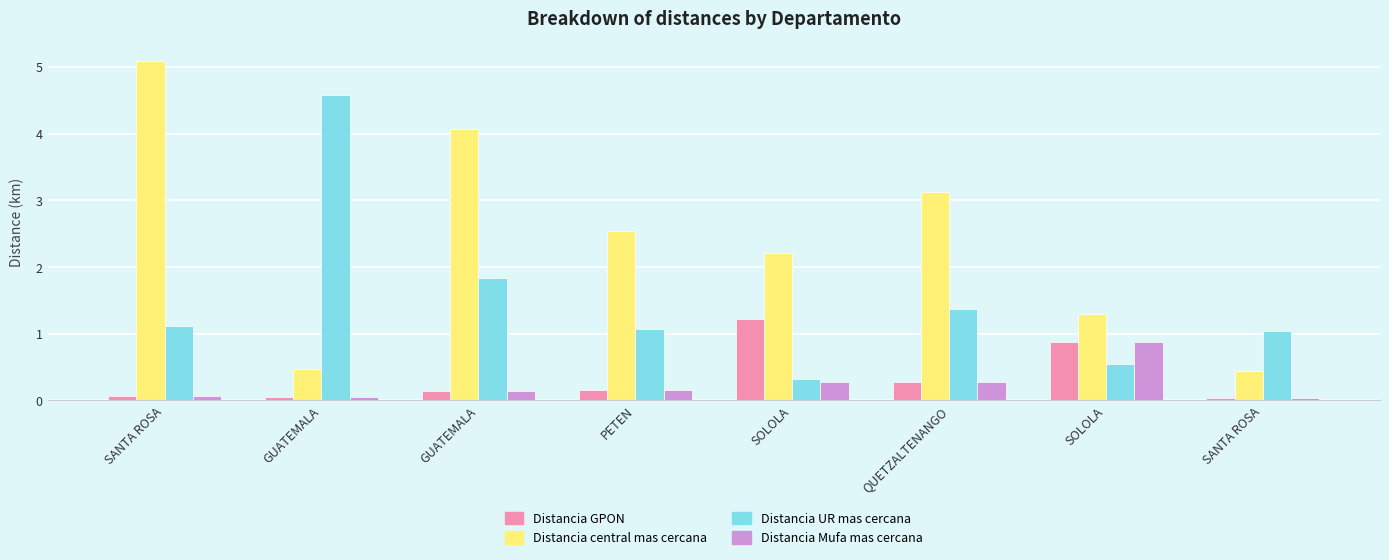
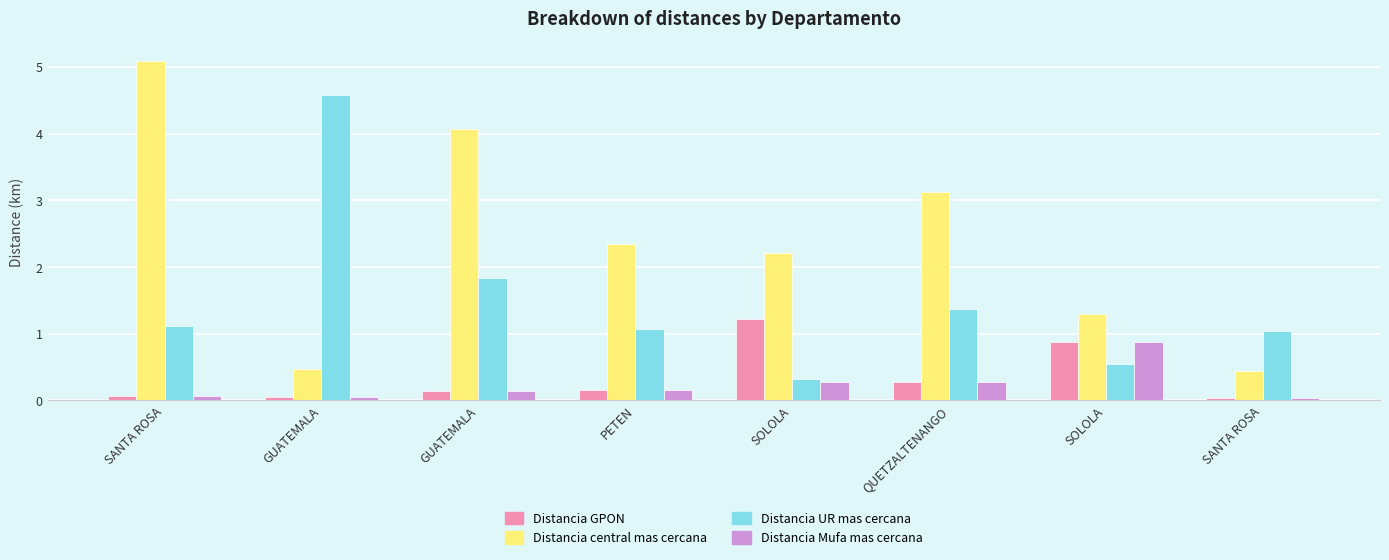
  {
    "Distancia central mas cercana": {
-     "PETEN": 2.5,
+     "PETEN": 2.3,
      "QUETZALTENANGO": 3.1
    },
    "Distancia UR mas cercana": {
      "PETEN": 1.1,
      "QUETZALTENANGO": 1.4
    }
  }
